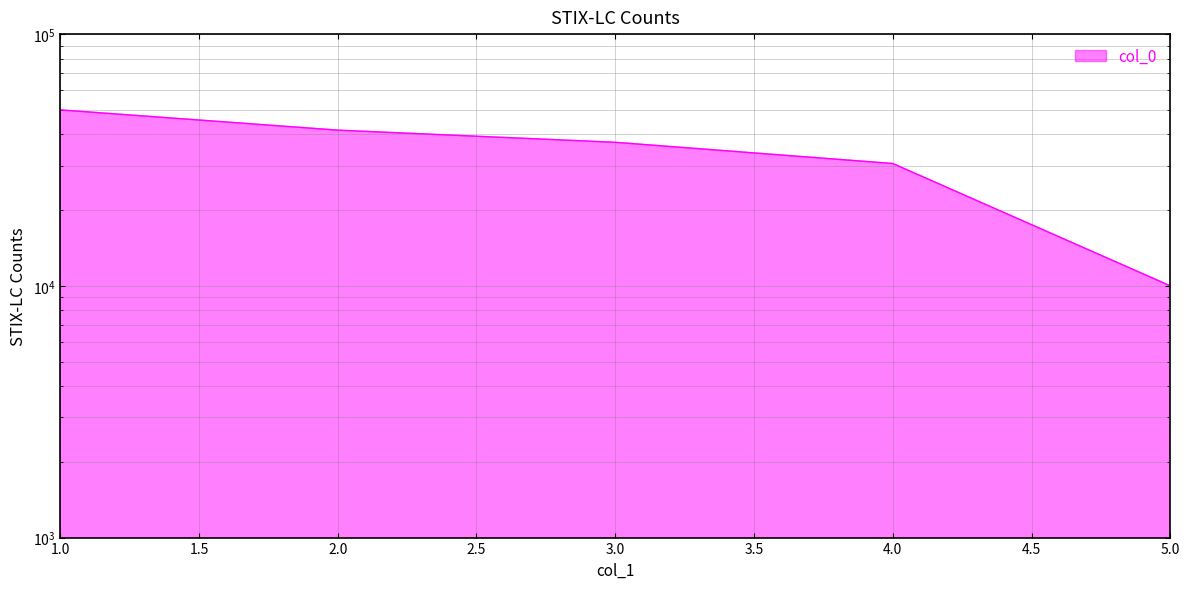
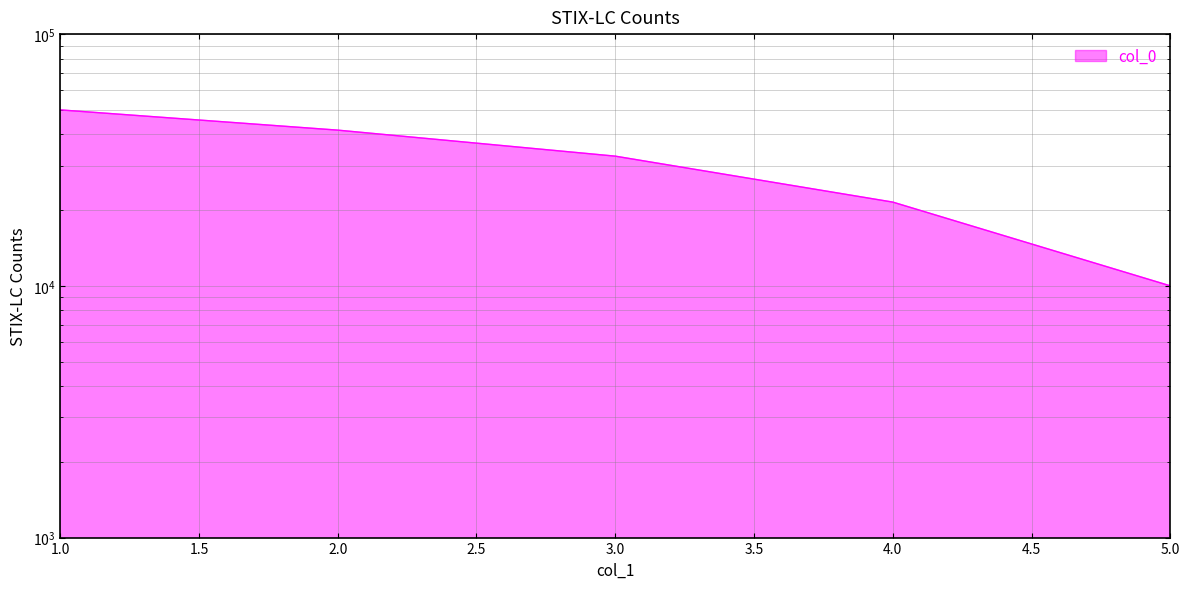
  {
    "1.0": 50000,
    "2.0": 42000,
-   "3.0": 37000,
-   "4.0": 31000,
+   "3.0": 33000,
+   "4.0": 22000,
    "5.0": 10000
  }
